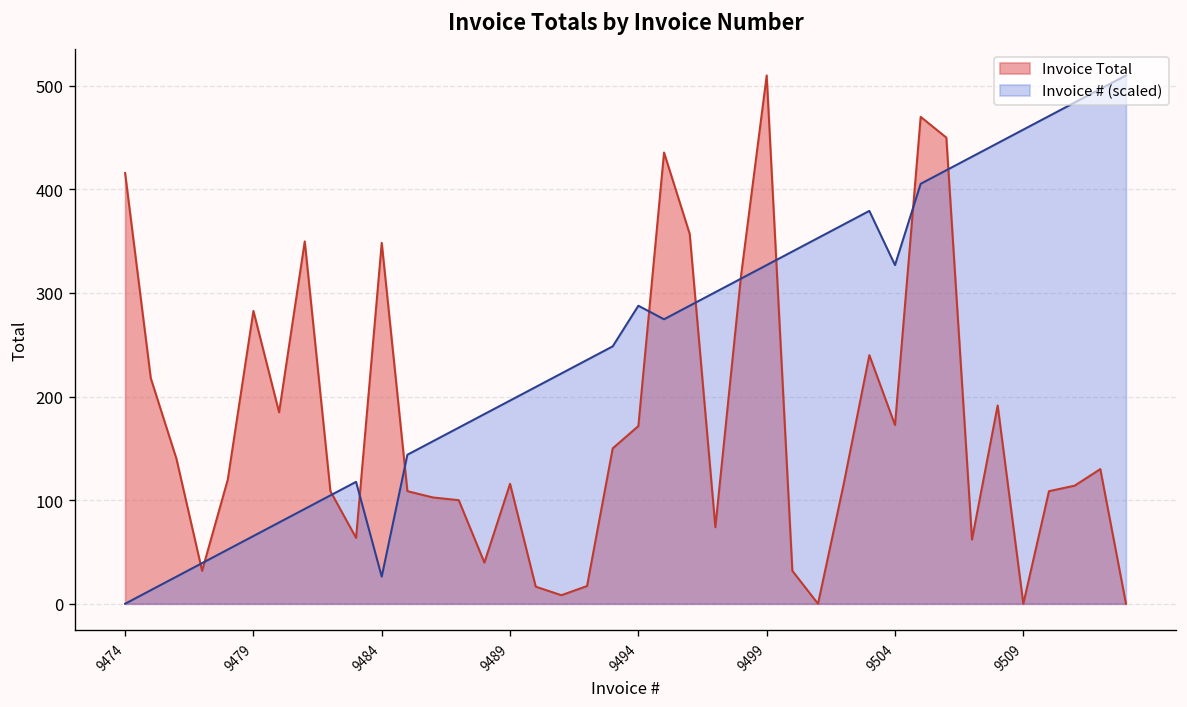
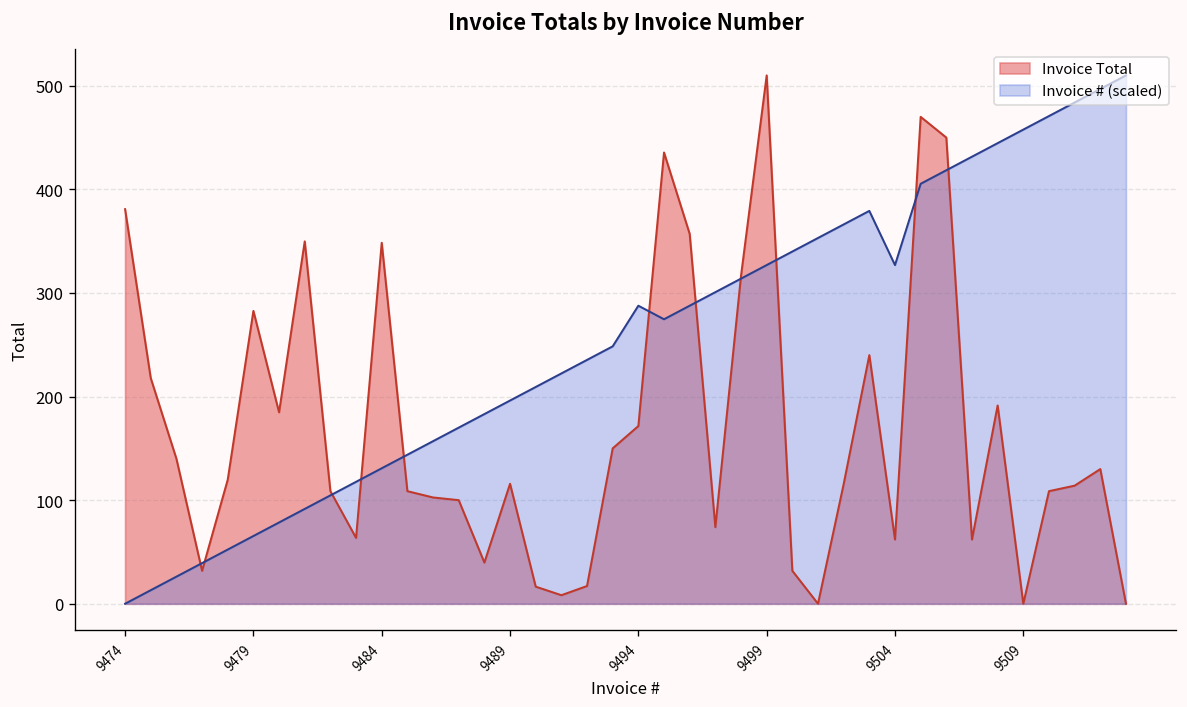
  {
    "Invoice Total": {
-     "9474": 420,
+     "9474": 380,
      "9479": 280,
      "9484": 350,
      "9489": 120,
      "9494": 170,
      "9499": 510,
-     "9504": 170,
+     "9504": 60,
      "9509": 0
    },
    "Invoice # (scaled)": {
      "9474": 0,
      "9479": 70,
-     "9484": 30,
+     "9484": 130,
      "9489": 200,
      "9494": 290,
      "9499": 330,
      "9504": 330,
      "9509": 460
    }
  }
